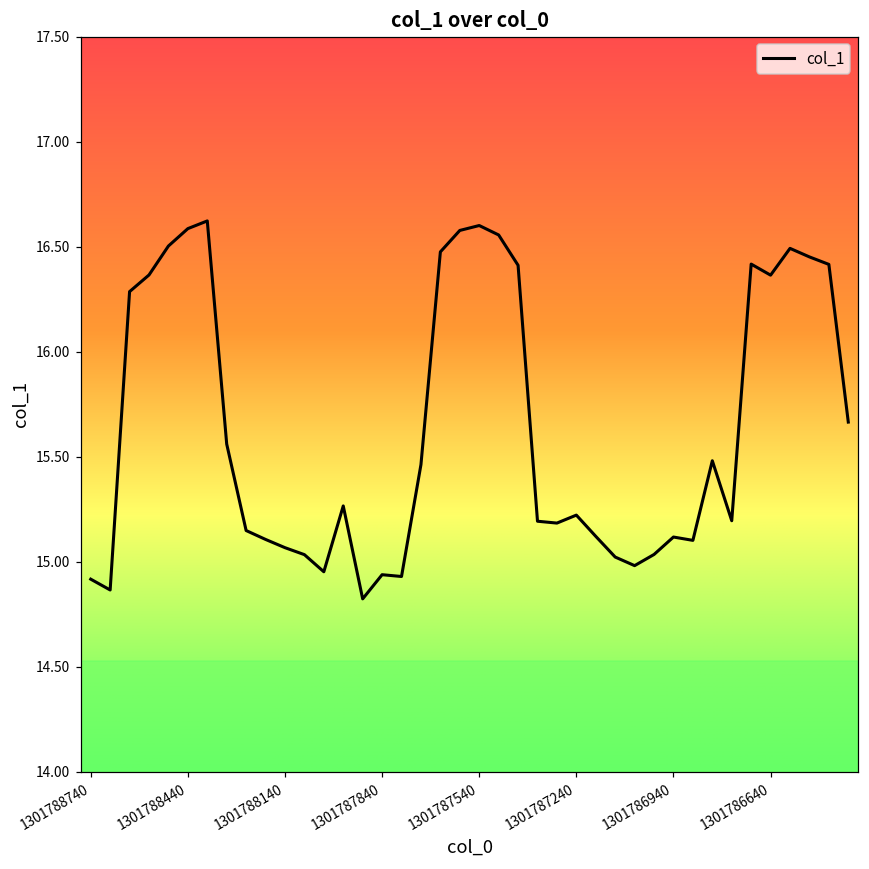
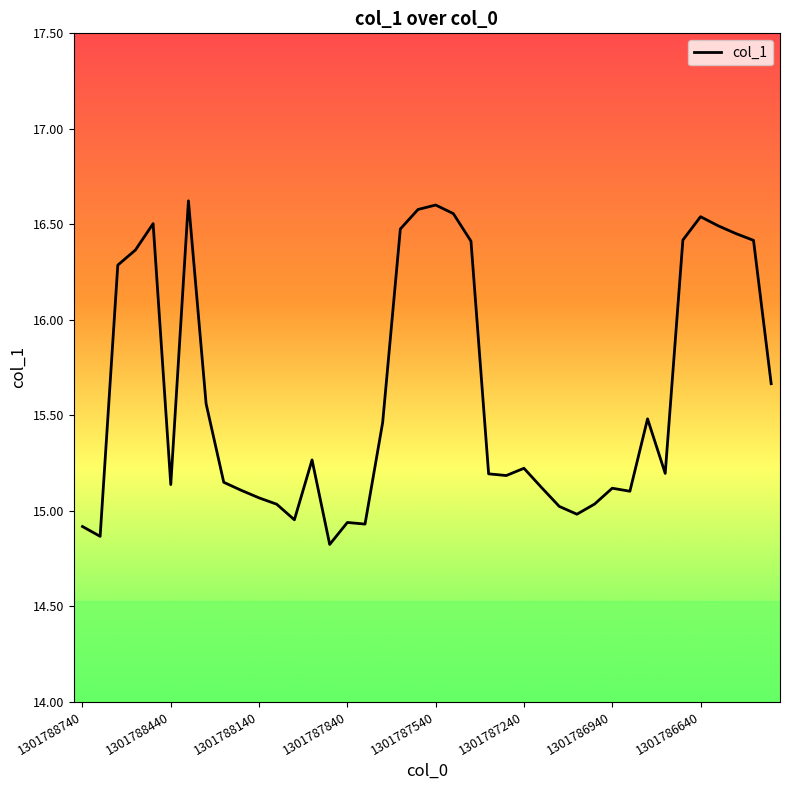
  {
    "1301788740": 14.92,
-   "1301788440": 16.59,
+   "1301788440": 15.14,
    "1301788140": 15.07,
    "1301787840": 14.94,
    "1301787540": 16.60,
    "1301787240": 15.22,
    "1301786940": 15.12,
-   "1301786640": 16.36
+   "1301786640": 16.54
  }
